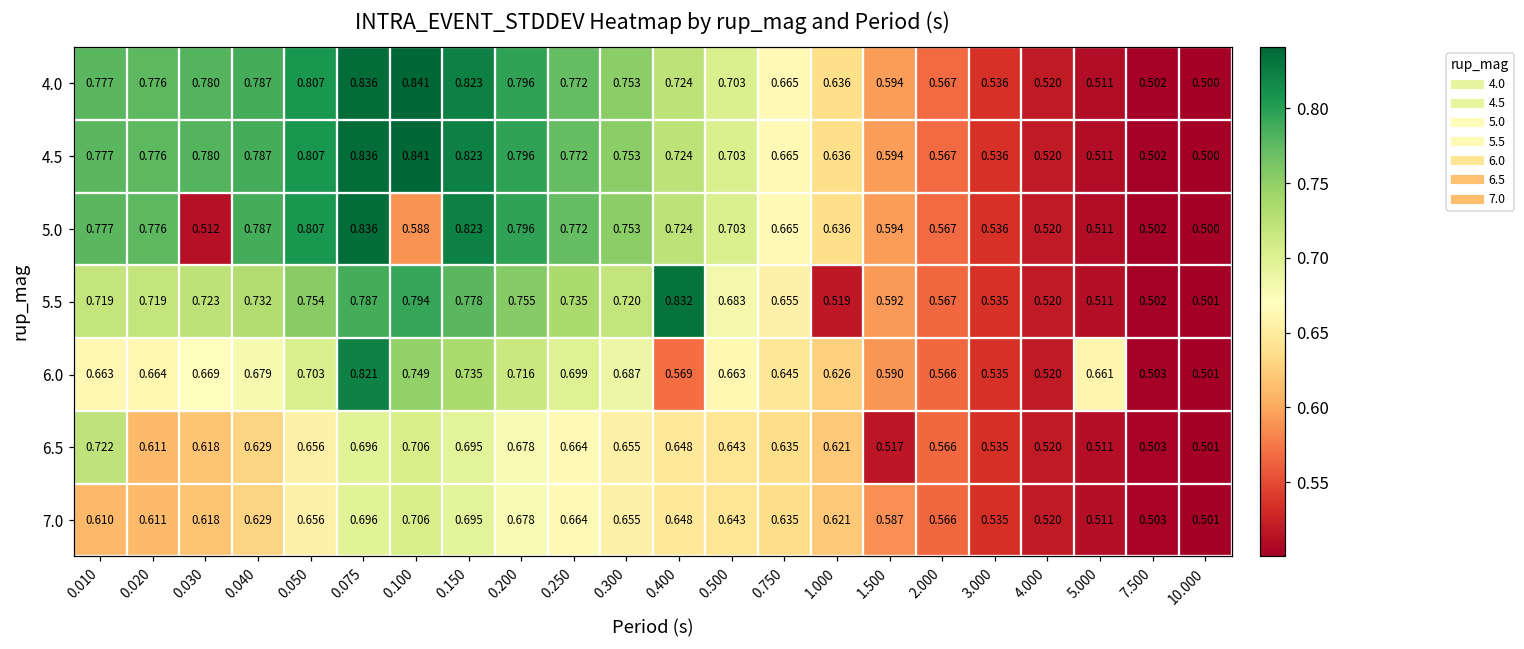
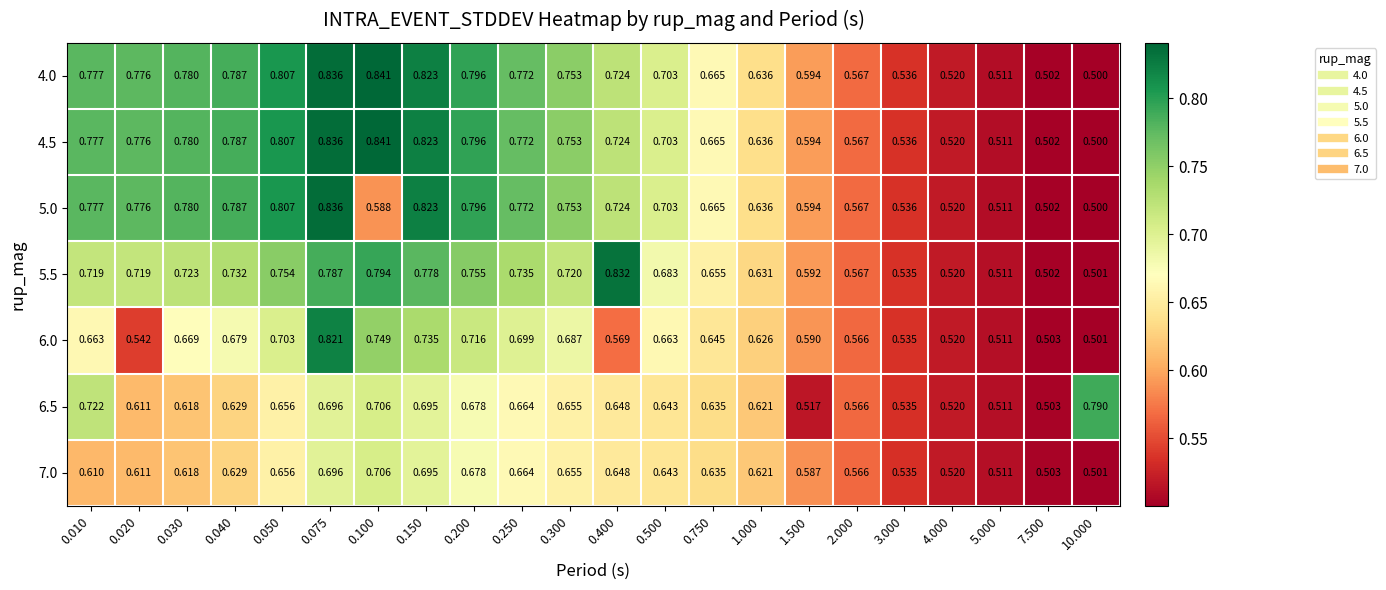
  {
    "4.0": {
      "0.010": 0.777,
      "0.020": 0.776,
      "0.030": 0.780,
      "0.040": 0.787,
      "0.050": 0.807,
      "0.075": 0.836,
      "0.100": 0.841,
      "0.150": 0.823,
      "0.200": 0.796,
      "0.250": 0.772,
      "0.300": 0.753,
      "0.400": 0.724,
      "0.500": 0.703,
      "0.750": 0.665,
      "1.000": 0.636,
      "1.500": 0.594,
      "2.000": 0.567,
      "3.000": 0.536,
      "4.000": 0.520,
      "5.000": 0.511,
      "7.500": 0.502,
      "10.000": 0.500
    },
    "4.5": {
      "0.010": 0.777,
      "0.020": 0.776,
      "0.030": 0.780,
      "0.040": 0.787,
      "0.050": 0.807,
      "0.075": 0.836,
      "0.100": 0.841,
      "0.150": 0.823,
      "0.200": 0.796,
      "0.250": 0.772,
      "0.300": 0.753,
      "0.400": 0.724,
      "0.500": 0.703,
      "0.750": 0.665,
      "1.000": 0.636,
      "1.500": 0.594,
      "2.000": 0.567,
      "3.000": 0.536,
      "4.000": 0.520,
      "5.000": 0.511,
      "7.500": 0.502,
      "10.000": 0.500
    },
    "5.0": {
      "0.010": 0.777,
      "0.020": 0.776,
-     "0.030": 0.512,
+     "0.030": 0.780,
      "0.040": 0.787,
      "0.050": 0.807,
      "0.075": 0.836,
      "0.100": 0.588,
      "0.150": 0.823,
      "0.200": 0.796,
      "0.250": 0.772,
      "0.300": 0.753,
      "0.400": 0.724,
      "0.500": 0.703,
      "0.750": 0.665,
      "1.000": 0.636,
      "1.500": 0.594,
      "2.000": 0.567,
      "3.000": 0.536,
      "4.000": 0.520,
      "5.000": 0.511,
      "7.500": 0.502,
      "10.000": 0.500
    },
    "5.5": {
      "0.010": 0.719,
      "0.020": 0.719,
      "0.030": 0.723,
      "0.040": 0.732,
      "0.050": 0.754,
      "0.075": 0.787,
      "0.100": 0.794,
      "0.150": 0.778,
      "0.200": 0.755,
      "0.250": 0.735,
      "0.300": 0.720,
      "0.400": 0.832,
      "0.500": 0.683,
      "0.750": 0.655,
-     "1.000": 0.519,
+     "1.000": 0.631,
      "1.500": 0.592,
      "2.000": 0.567,
      "3.000": 0.535,
      "4.000": 0.520,
      "5.000": 0.511,
      "7.500": 0.502,
      "10.000": 0.501
    },
    "6.0": {
      "0.010": 0.663,
-     "0.020": 0.664,
+     "0.020": 0.542,
      "0.030": 0.669,
      "0.040": 0.679,
      "0.050": 0.703,
      "0.075": 0.821,
      "0.100": 0.749,
      "0.150": 0.735,
      "0.200": 0.716,
      "0.250": 0.699,
      "0.300": 0.687,
      "0.400": 0.569,
      "0.500": 0.663,
      "0.750": 0.645,
      "1.000": 0.626,
      "1.500": 0.590,
      "2.000": 0.566,
      "3.000": 0.535,
      "4.000": 0.520,
-     "5.000": 0.661,
+     "5.000": 0.511,
      "7.500": 0.503,
      "10.000": 0.501
    },
    "6.5": {
      "0.010": 0.722,
      "0.020": 0.611,
      "0.030": 0.618,
      "0.040": 0.629,
      "0.050": 0.656,
      "0.075": 0.696,
      "0.100": 0.706,
      "0.150": 0.695,
      "0.200": 0.678,
      "0.250": 0.664,
      "0.300": 0.655,
      "0.400": 0.648,
      "0.500": 0.643,
      "0.750": 0.635,
      "1.000": 0.621,
      "1.500": 0.517,
      "2.000": 0.566,
      "3.000": 0.535,
      "4.000": 0.520,
      "5.000": 0.511,
      "7.500": 0.503,
-     "10.000": 0.501
+     "10.000": 0.790
    },
    "7.0": {
      "0.010": 0.610,
      "0.020": 0.611,
      "0.030": 0.618,
      "0.040": 0.629,
      "0.050": 0.656,
      "0.075": 0.696,
      "0.100": 0.706,
      "0.150": 0.695,
      "0.200": 0.678,
      "0.250": 0.664,
      "0.300": 0.655,
      "0.400": 0.648,
      "0.500": 0.643,
      "0.750": 0.635,
      "1.000": 0.621,
      "1.500": 0.587,
      "2.000": 0.566,
      "3.000": 0.535,
      "4.000": 0.520,
      "5.000": 0.511,
      "7.500": 0.503,
      "10.000": 0.501
    }
  }
